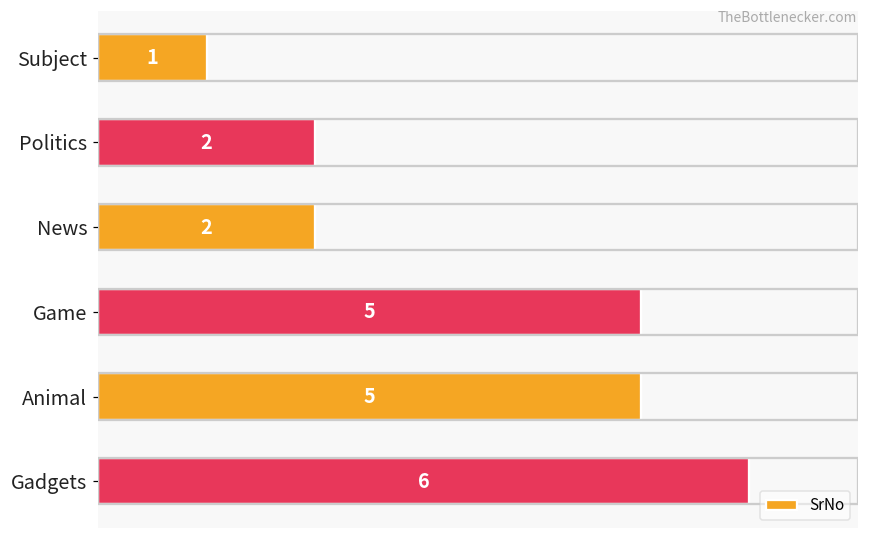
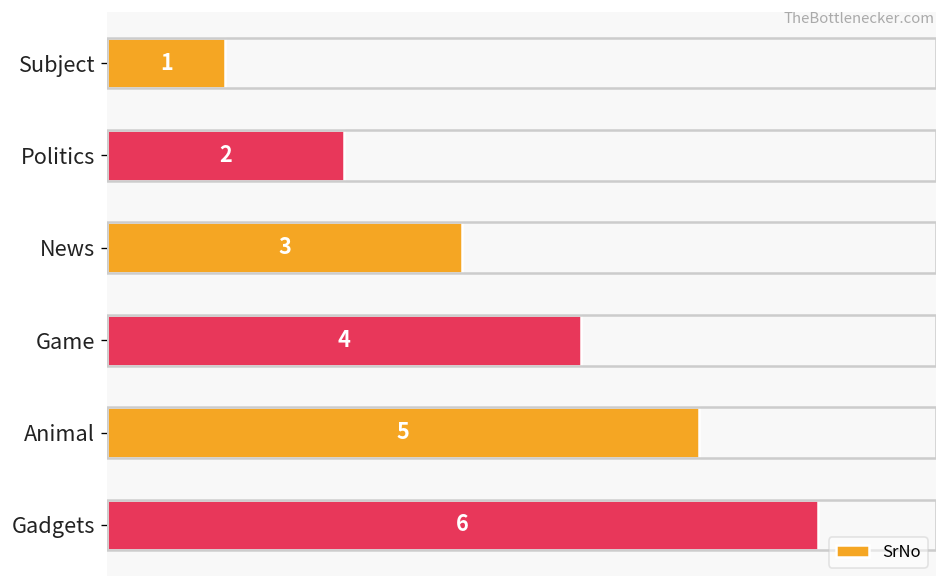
  {
    "Subject": 1,
    "Politics": 2,
-   "News": 2,
-   "Game": 5,
+   "News": 3,
+   "Game": 4,
    "Animal": 5,
    "Gadgets": 6
  }
